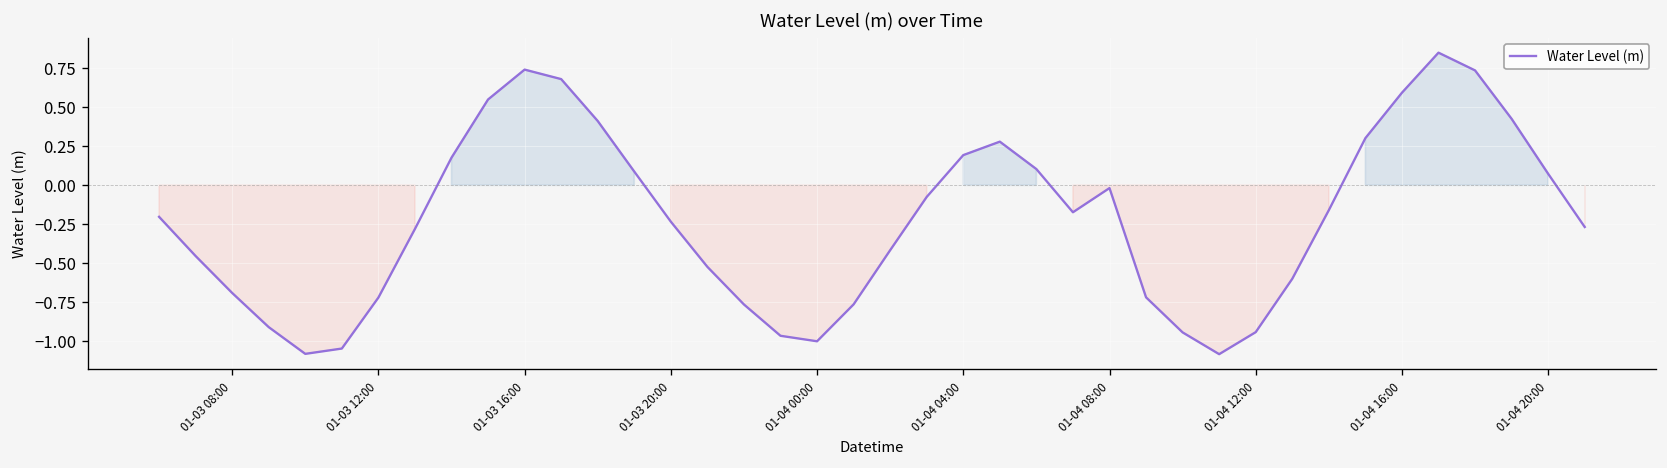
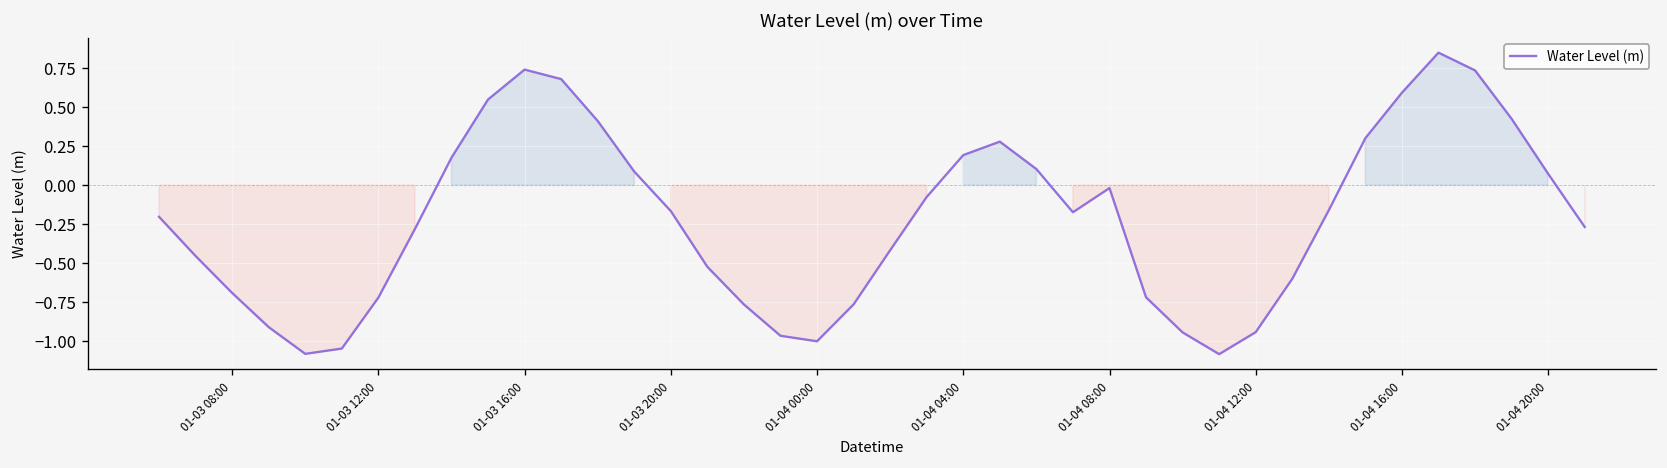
  {
    "01-03 08:00": -0.69,
    "01-03 12:00": -0.72,
    "01-03 16:00": 0.74,
-   "01-03 20:00": -0.23,
+   "01-03 20:00": -0.17,
    "01-04 00:00": -1.00,
    "01-04 04:00": 0.19,
    "01-04 08:00": -0.02,
    "01-04 12:00": -0.94,
    "01-04 16:00": 0.59,
    "01-04 20:00": 0.07
  }
